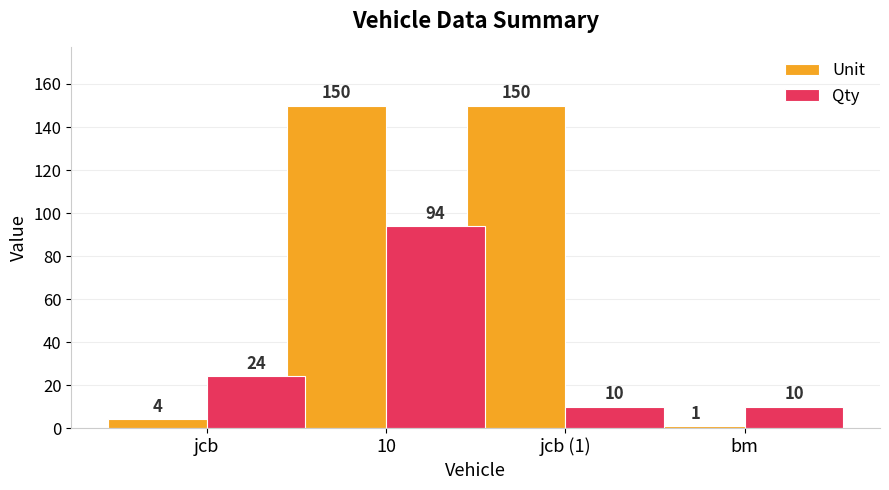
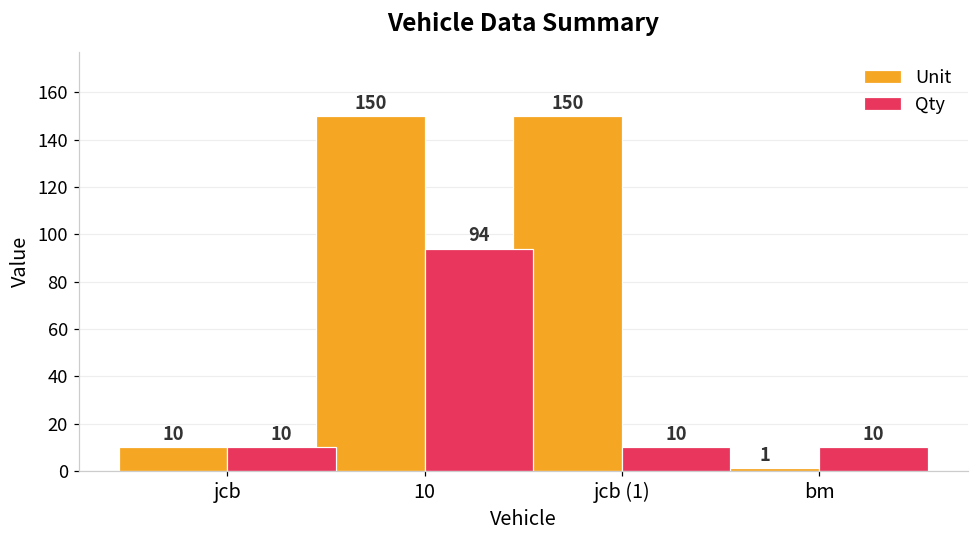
  {
    "Unit": {
-     "jcb": 4,
+     "jcb": 10,
      "10": 150,
      "jcb (1)": 150,
      "bm": 1
    },
    "Qty": {
-     "jcb": 24,
+     "jcb": 10,
      "10": 94,
      "jcb (1)": 10,
      "bm": 10
    }
  }
